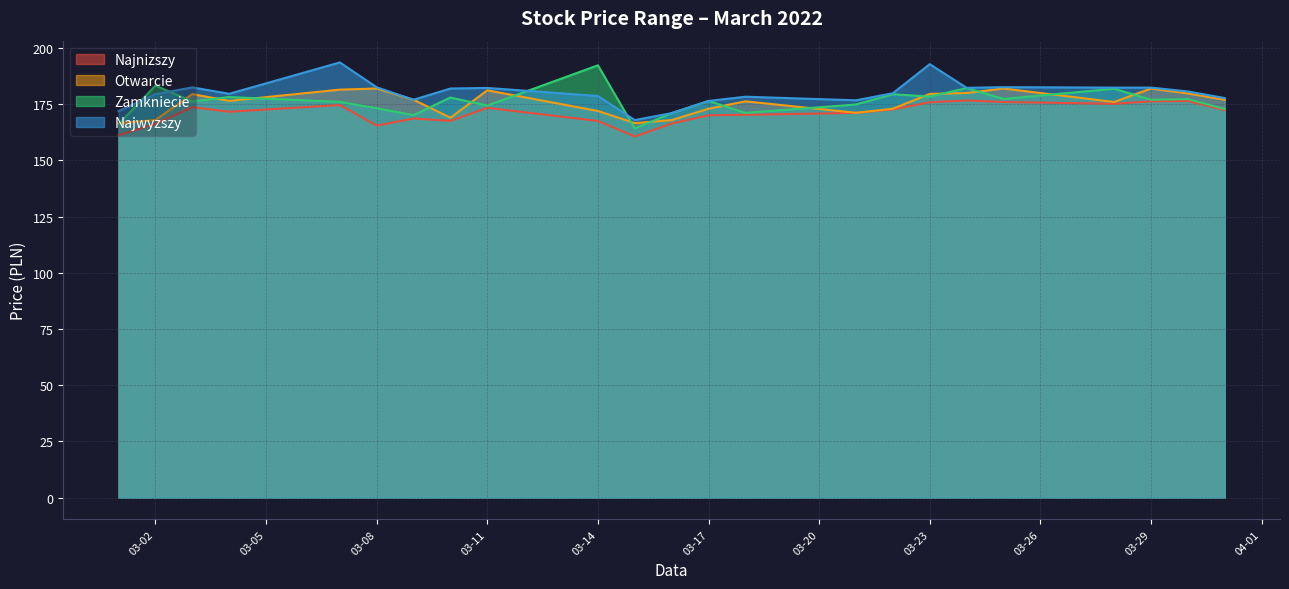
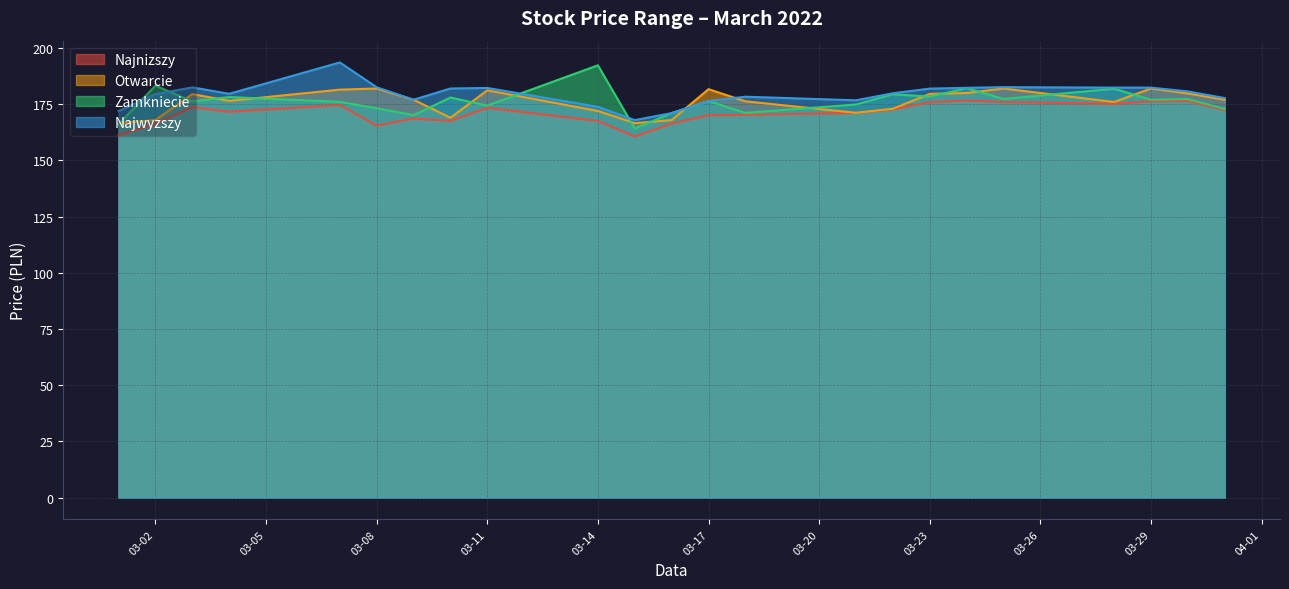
  {
    "Najnizszy": {
      "03-08": 166,
      "03-14": 168,
      "03-17": 170,
      "03-23": 176
    },
    "Otwarcie": {
      "03-14": 172,
-     "03-17": 173,
+     "03-17": 182,
      "03-23": 180
    },
    "Zamkniecie": {
      "03-08": 173,
      "03-14": 192,
      "03-23": 178
    },
    "Najwyzszy": {
-     "03-14": 179,
-     "03-23": 193
+     "03-14": 174,
+     "03-23": 182
    }
  }
